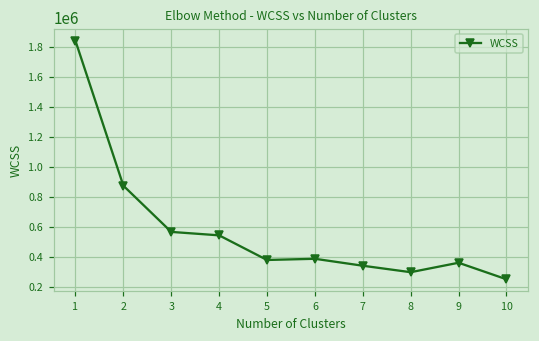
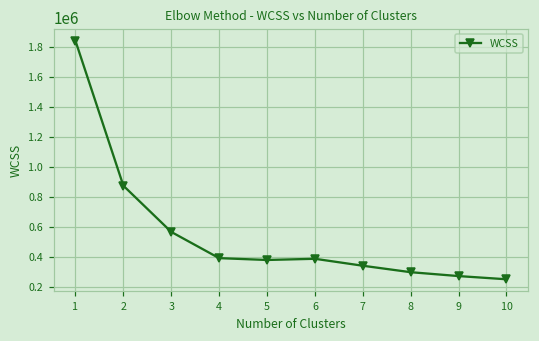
  {
    "1": 1840000,
    "2": 870000,
    "3": 570000,
-   "4": 540000,
+   "4": 390000,
    "5": 380000,
    "6": 390000,
    "7": 340000,
    "8": 300000,
-   "9": 360000,
+   "9": 270000,
    "10": 250000
  }
